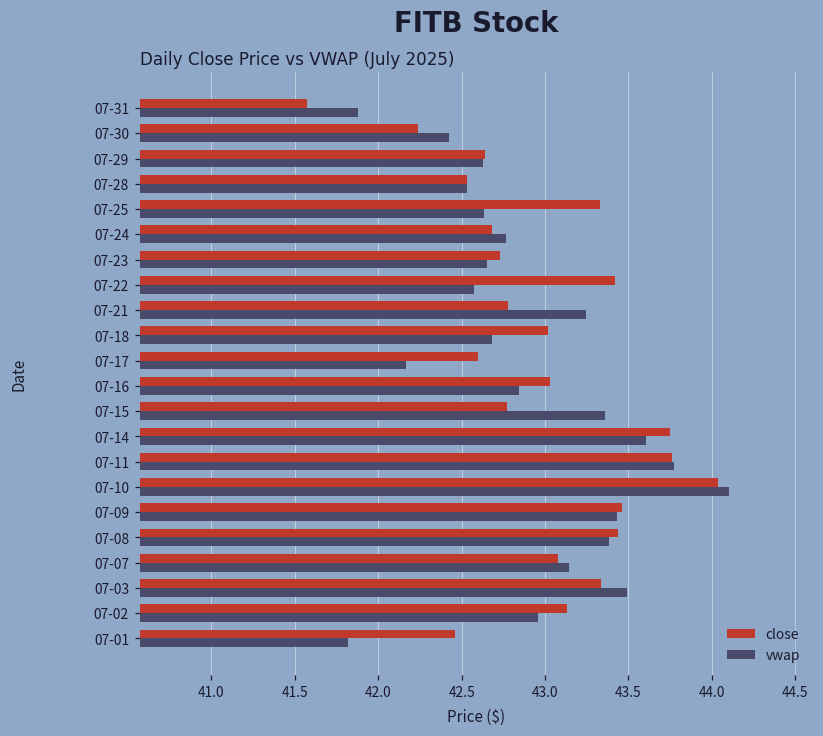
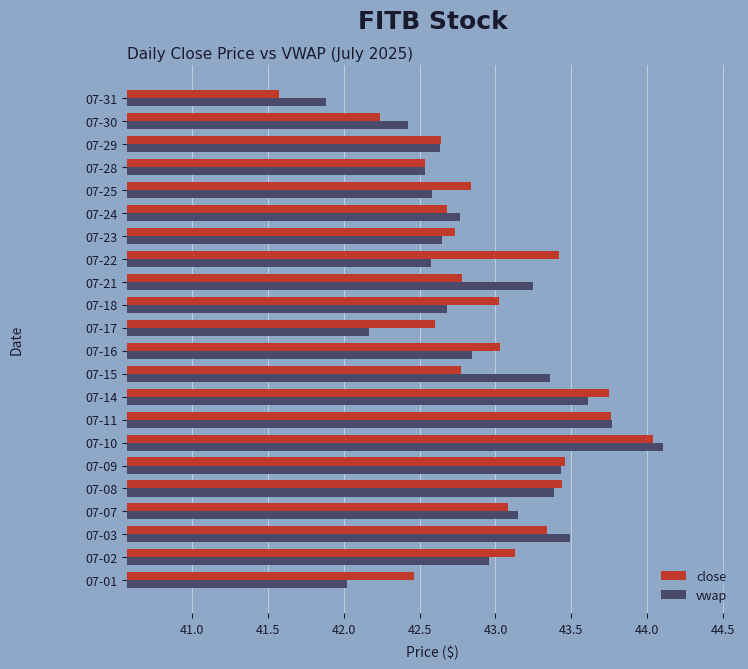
  {
    "close": {
      "07-31": 41.57,
      "07-30": 42.24,
      "07-29": 42.64,
      "07-28": 42.54,
-     "07-25": 43.33,
+     "07-25": 42.84,
      "07-24": 42.68,
      "07-23": 42.73,
      "07-22": 43.42,
      "07-21": 42.78,
      "07-18": 43.02,
      "07-17": 42.60,
      "07-16": 43.03,
      "07-15": 42.77,
      "07-14": 43.75,
      "07-11": 43.76,
      "07-10": 44.04,
      "07-09": 43.46,
      "07-08": 43.44,
      "07-07": 43.08,
      "07-03": 43.34,
      "07-02": 43.13,
      "07-01": 42.46
    },
    "vwap": {
      "07-31": 41.88,
      "07-30": 42.42,
      "07-29": 42.63,
      "07-28": 42.53,
-     "07-25": 42.63,
+     "07-25": 42.58,
      "07-24": 42.76,
      "07-23": 42.65,
      "07-22": 42.57,
      "07-21": 43.24,
      "07-18": 42.68,
      "07-17": 42.17,
      "07-16": 42.84,
      "07-15": 43.36,
      "07-14": 43.61,
      "07-11": 43.77,
      "07-10": 44.10,
      "07-09": 43.43,
      "07-08": 43.39,
      "07-07": 43.15,
      "07-03": 43.49,
      "07-02": 42.96,
-     "07-01": 41.82
+     "07-01": 42.02
    }
  }
